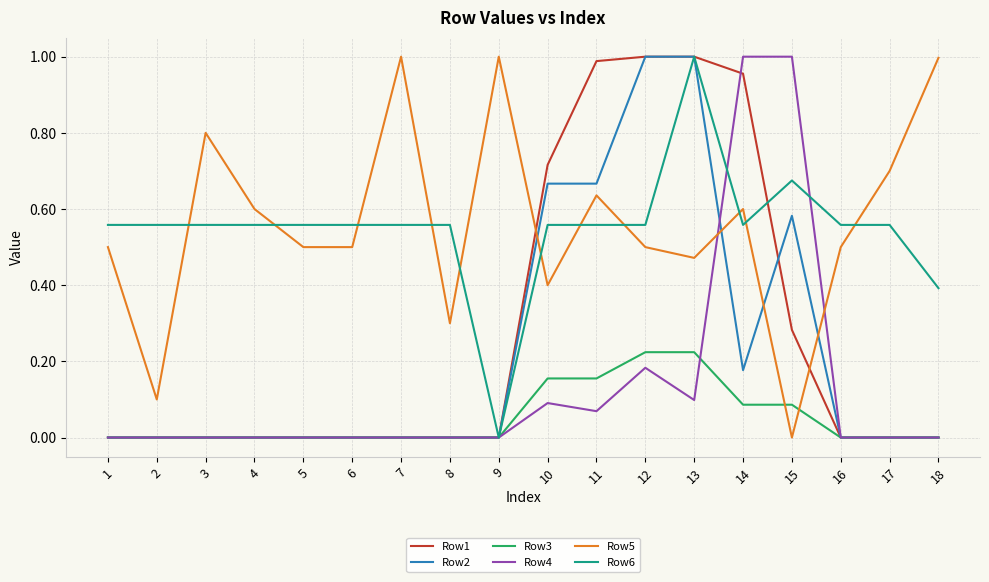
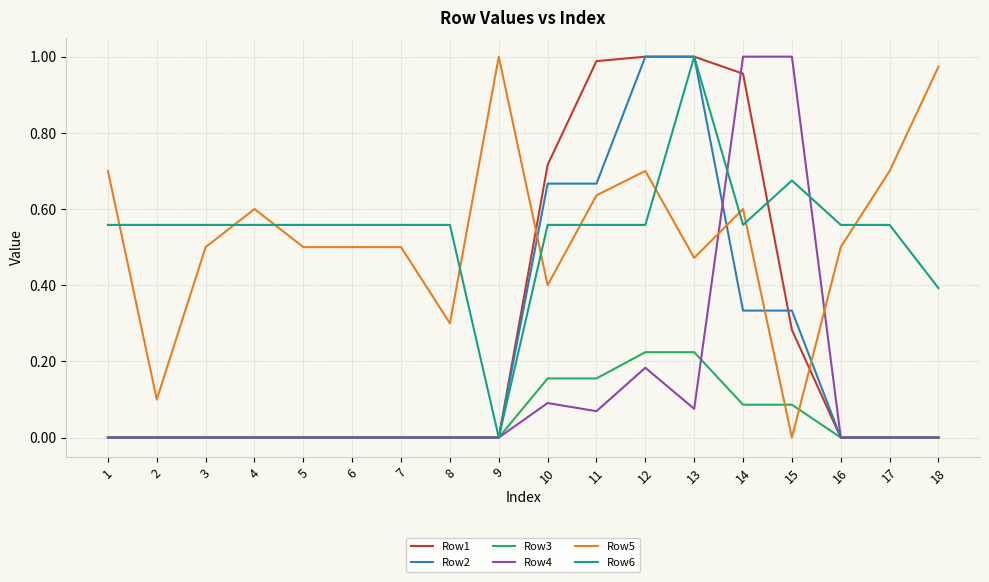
  {
    "Row1": {
      "10": 0.72,
      "11": 0.99,
      "14": 0.96,
      "15": 0.28
    },
    "Row2": {
      "10": 0.67,
      "11": 0.67,
-     "14": 0.18,
-     "15": 0.58
+     "14": 0.33,
+     "15": 0.33
    },
    "Row4": {
      "10": 0.09,
      "11": 0.07,
      "12": 0.18,
-     "13": 0.10,
+     "13": 0.08,
      "14": 1.00,
      "15": 1.00
    },
    "Row5": {
-     "1": 0.5,
+     "1": 0.7,
      "2": 0.10,
-     "3": 0.8,
+     "3": 0.5,
      "4": 0.60,
      "5": 0.50,
      "6": 0.50,
-     "7": 1.0,
+     "7": 0.5,
      "8": 0.30,
      "9": 1.00,
      "10": 0.40,
      "11": 0.64,
-     "12": 0.5,
+     "12": 0.7,
      "13": 0.47,
      "14": 0.60,
      "15": 0.00,
      "16": 0.50,
      "17": 0.70,
-     "18": 1.00
+     "18": 0.97
    }
  }
